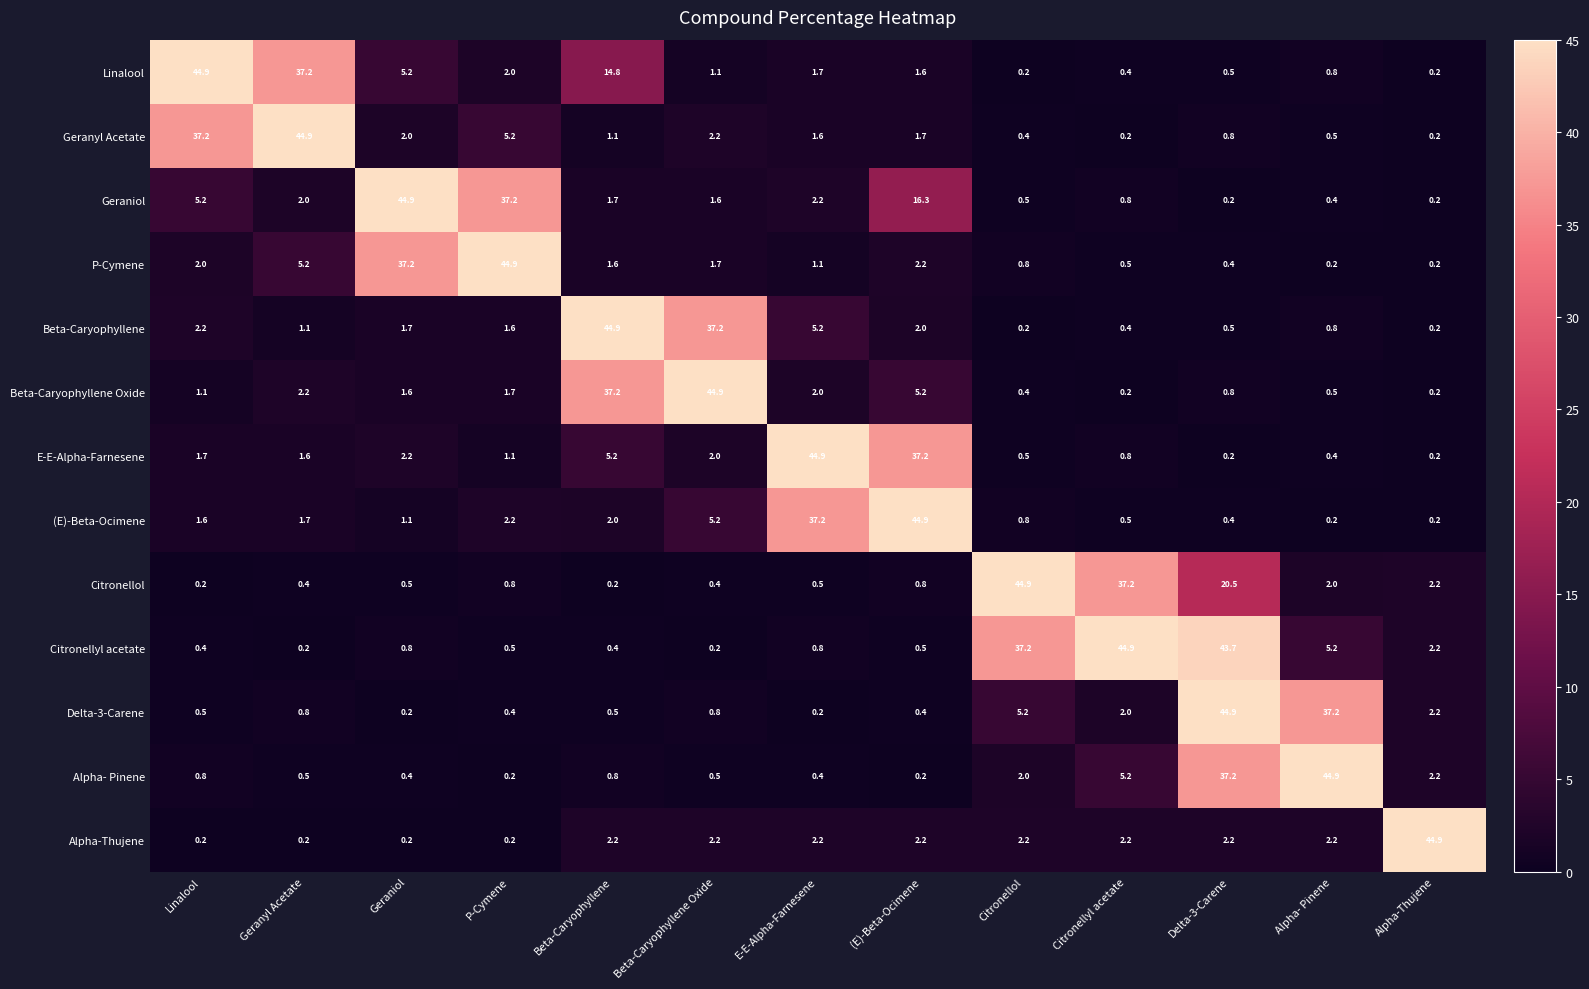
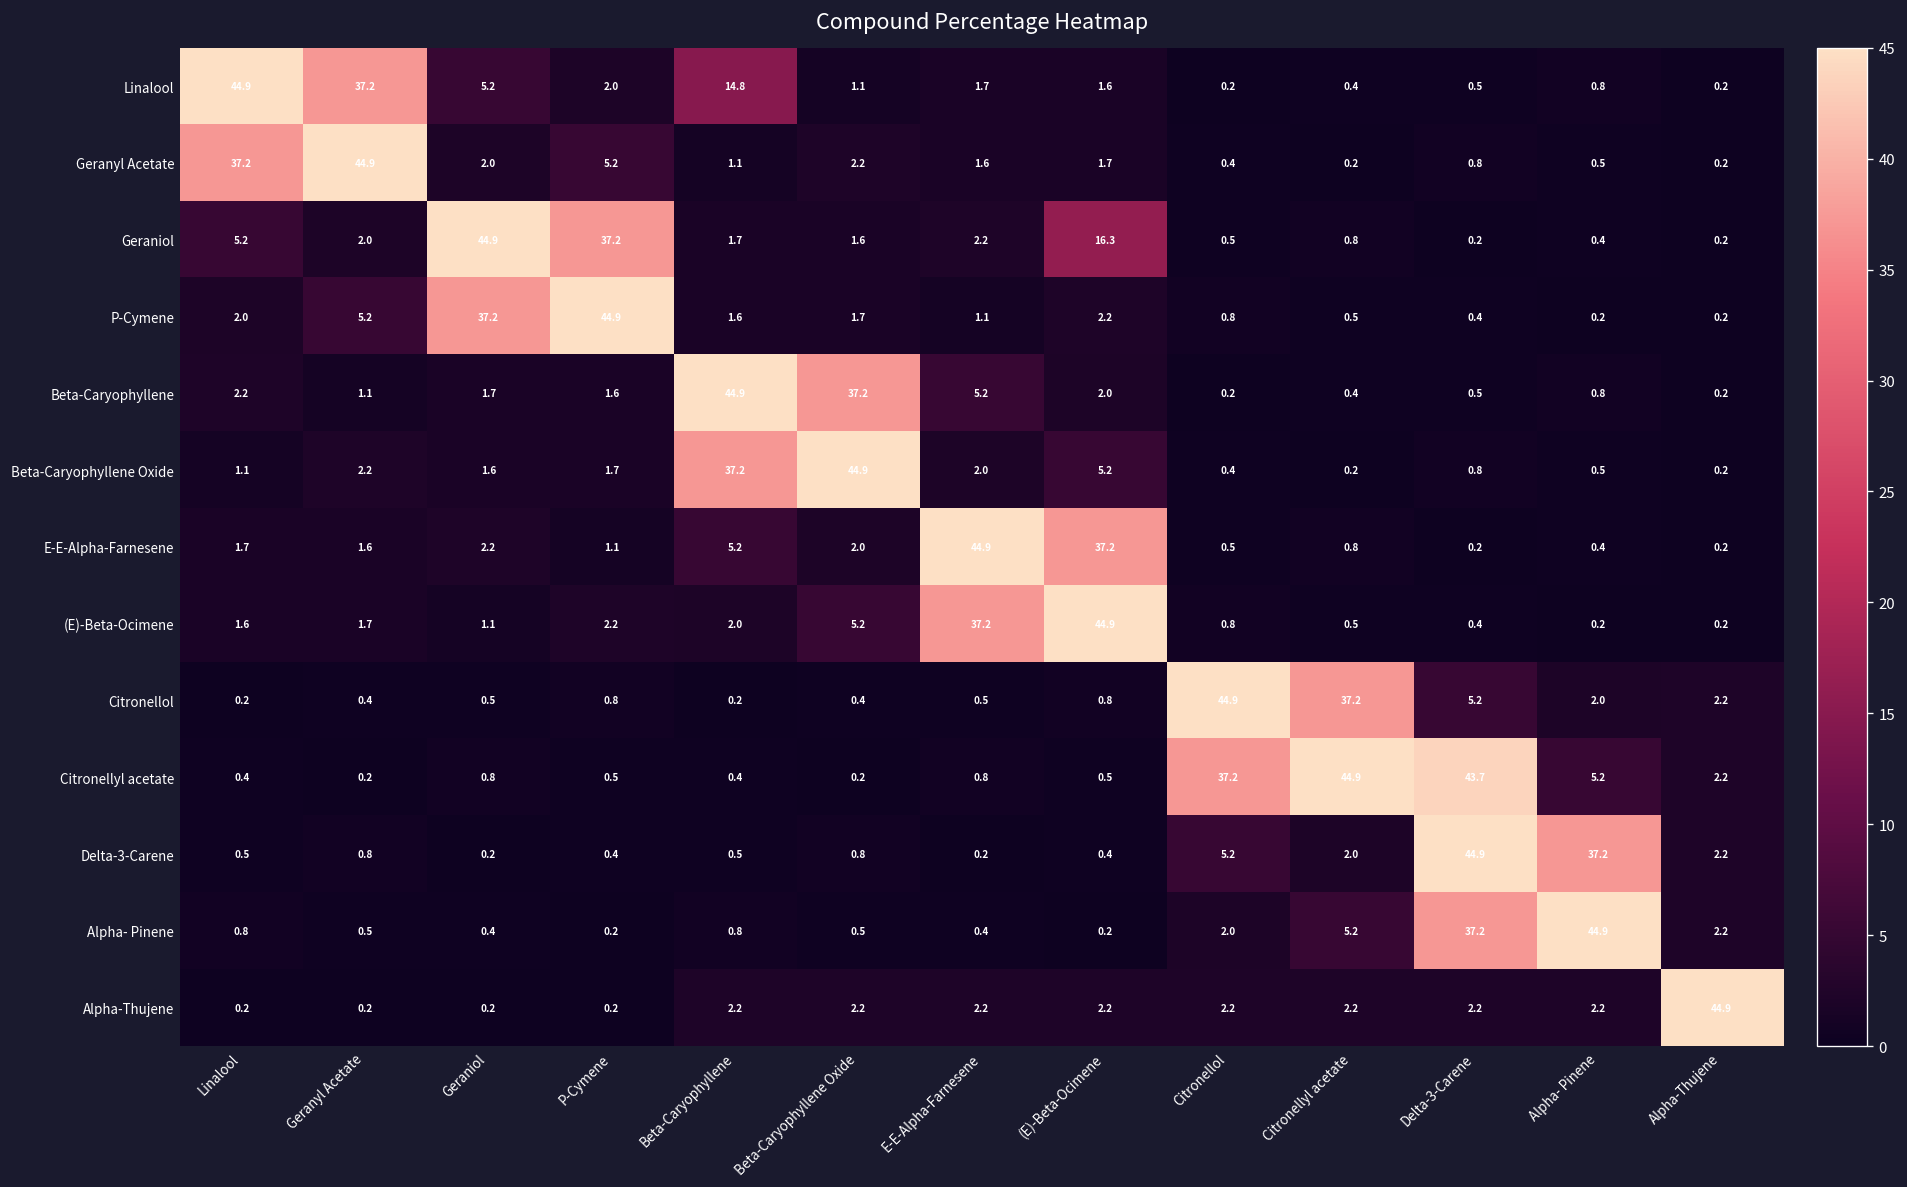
  {
    "Linalool": {
      "Linalool": 44.9,
      "Geranyl Acetate": 37.2,
      "Geraniol": 5.2,
      "P-Cymene": 2.0,
      "Beta-Caryophyllene": 14.8,
      "Beta-Caryophyllene Oxide": 1.1,
      "E-E-Alpha-Farnesene": 1.7,
      "(E)-Beta-Ocimene": 1.6,
      "Citronellol": 0.2,
      "Citronellyl acetate": 0.4,
      "Delta-3-Carene": 0.5,
      "Alpha- Pinene": 0.8,
      "Alpha-Thujene": 0.2
    },
    "Geranyl Acetate": {
      "Linalool": 37.2,
      "Geranyl Acetate": 44.9,
      "Geraniol": 2.0,
      "P-Cymene": 5.2,
      "Beta-Caryophyllene": 1.1,
      "Beta-Caryophyllene Oxide": 2.2,
      "E-E-Alpha-Farnesene": 1.6,
      "(E)-Beta-Ocimene": 1.7,
      "Citronellol": 0.4,
      "Citronellyl acetate": 0.2,
      "Delta-3-Carene": 0.8,
      "Alpha- Pinene": 0.5,
      "Alpha-Thujene": 0.2
    },
    "Geraniol": {
      "Linalool": 5.2,
      "Geranyl Acetate": 2.0,
      "Geraniol": 44.9,
      "P-Cymene": 37.2,
      "Beta-Caryophyllene": 1.7,
      "Beta-Caryophyllene Oxide": 1.6,
      "E-E-Alpha-Farnesene": 2.2,
      "(E)-Beta-Ocimene": 16.3,
      "Citronellol": 0.5,
      "Citronellyl acetate": 0.8,
      "Delta-3-Carene": 0.2,
      "Alpha- Pinene": 0.4,
      "Alpha-Thujene": 0.2
    },
    "P-Cymene": {
      "Linalool": 2.0,
      "Geranyl Acetate": 5.2,
      "Geraniol": 37.2,
      "P-Cymene": 44.9,
      "Beta-Caryophyllene": 1.6,
      "Beta-Caryophyllene Oxide": 1.7,
      "E-E-Alpha-Farnesene": 1.1,
      "(E)-Beta-Ocimene": 2.2,
      "Citronellol": 0.8,
      "Citronellyl acetate": 0.5,
      "Delta-3-Carene": 0.4,
      "Alpha- Pinene": 0.2,
      "Alpha-Thujene": 0.2
    },
    "Beta-Caryophyllene": {
      "Linalool": 2.2,
      "Geranyl Acetate": 1.1,
      "Geraniol": 1.7,
      "P-Cymene": 1.6,
      "Beta-Caryophyllene": 44.9,
      "Beta-Caryophyllene Oxide": 37.2,
      "E-E-Alpha-Farnesene": 5.2,
      "(E)-Beta-Ocimene": 2.0,
      "Citronellol": 0.2,
      "Citronellyl acetate": 0.4,
      "Delta-3-Carene": 0.5,
      "Alpha- Pinene": 0.8,
      "Alpha-Thujene": 0.2
    },
    "Beta-Caryophyllene Oxide": {
      "Linalool": 1.1,
      "Geranyl Acetate": 2.2,
      "Geraniol": 1.6,
      "P-Cymene": 1.7,
      "Beta-Caryophyllene": 37.2,
      "Beta-Caryophyllene Oxide": 44.9,
      "E-E-Alpha-Farnesene": 2.0,
      "(E)-Beta-Ocimene": 5.2,
      "Citronellol": 0.4,
      "Citronellyl acetate": 0.2,
      "Delta-3-Carene": 0.8,
      "Alpha- Pinene": 0.5,
      "Alpha-Thujene": 0.2
    },
    "E-E-Alpha-Farnesene": {
      "Linalool": 1.7,
      "Geranyl Acetate": 1.6,
      "Geraniol": 2.2,
      "P-Cymene": 1.1,
      "Beta-Caryophyllene": 5.2,
      "Beta-Caryophyllene Oxide": 2.0,
      "E-E-Alpha-Farnesene": 44.9,
      "(E)-Beta-Ocimene": 37.2,
      "Citronellol": 0.5,
      "Citronellyl acetate": 0.8,
      "Delta-3-Carene": 0.2,
      "Alpha- Pinene": 0.4,
      "Alpha-Thujene": 0.2
    },
    "(E)-Beta-Ocimene": {
      "Linalool": 1.6,
      "Geranyl Acetate": 1.7,
      "Geraniol": 1.1,
      "P-Cymene": 2.2,
      "Beta-Caryophyllene": 2.0,
      "Beta-Caryophyllene Oxide": 5.2,
      "E-E-Alpha-Farnesene": 37.2,
      "(E)-Beta-Ocimene": 44.9,
      "Citronellol": 0.8,
      "Citronellyl acetate": 0.5,
      "Delta-3-Carene": 0.4,
      "Alpha- Pinene": 0.2,
      "Alpha-Thujene": 0.2
    },
    "Citronellol": {
      "Linalool": 0.2,
      "Geranyl Acetate": 0.4,
      "Geraniol": 0.5,
      "P-Cymene": 0.8,
      "Beta-Caryophyllene": 0.2,
      "Beta-Caryophyllene Oxide": 0.4,
      "E-E-Alpha-Farnesene": 0.5,
      "(E)-Beta-Ocimene": 0.8,
      "Citronellol": 44.9,
      "Citronellyl acetate": 37.2,
-     "Delta-3-Carene": 20.5,
+     "Delta-3-Carene": 5.2,
      "Alpha- Pinene": 2.0,
      "Alpha-Thujene": 2.2
    },
    "Citronellyl acetate": {
      "Linalool": 0.4,
      "Geranyl Acetate": 0.2,
      "Geraniol": 0.8,
      "P-Cymene": 0.5,
      "Beta-Caryophyllene": 0.4,
      "Beta-Caryophyllene Oxide": 0.2,
      "E-E-Alpha-Farnesene": 0.8,
      "(E)-Beta-Ocimene": 0.5,
      "Citronellol": 37.2,
      "Citronellyl acetate": 44.9,
      "Delta-3-Carene": 43.7,
      "Alpha- Pinene": 5.2,
      "Alpha-Thujene": 2.2
    },
    "Delta-3-Carene": {
      "Linalool": 0.5,
      "Geranyl Acetate": 0.8,
      "Geraniol": 0.2,
      "P-Cymene": 0.4,
      "Beta-Caryophyllene": 0.5,
      "Beta-Caryophyllene Oxide": 0.8,
      "E-E-Alpha-Farnesene": 0.2,
      "(E)-Beta-Ocimene": 0.4,
      "Citronellol": 5.2,
      "Citronellyl acetate": 2.0,
      "Delta-3-Carene": 44.9,
      "Alpha- Pinene": 37.2,
      "Alpha-Thujene": 2.2
    },
    "Alpha- Pinene": {
      "Linalool": 0.8,
      "Geranyl Acetate": 0.5,
      "Geraniol": 0.4,
      "P-Cymene": 0.2,
      "Beta-Caryophyllene": 0.8,
      "Beta-Caryophyllene Oxide": 0.5,
      "E-E-Alpha-Farnesene": 0.4,
      "(E)-Beta-Ocimene": 0.2,
      "Citronellol": 2.0,
      "Citronellyl acetate": 5.2,
      "Delta-3-Carene": 37.2,
      "Alpha- Pinene": 44.9,
      "Alpha-Thujene": 2.2
    },
    "Alpha-Thujene": {
      "Linalool": 0.2,
      "Geranyl Acetate": 0.2,
      "Geraniol": 0.2,
      "P-Cymene": 0.2,
      "Beta-Caryophyllene": 2.2,
      "Beta-Caryophyllene Oxide": 2.2,
      "E-E-Alpha-Farnesene": 2.2,
      "(E)-Beta-Ocimene": 2.2,
      "Citronellol": 2.2,
      "Citronellyl acetate": 2.2,
      "Delta-3-Carene": 2.2,
      "Alpha- Pinene": 2.2,
      "Alpha-Thujene": 44.9
    }
  }
